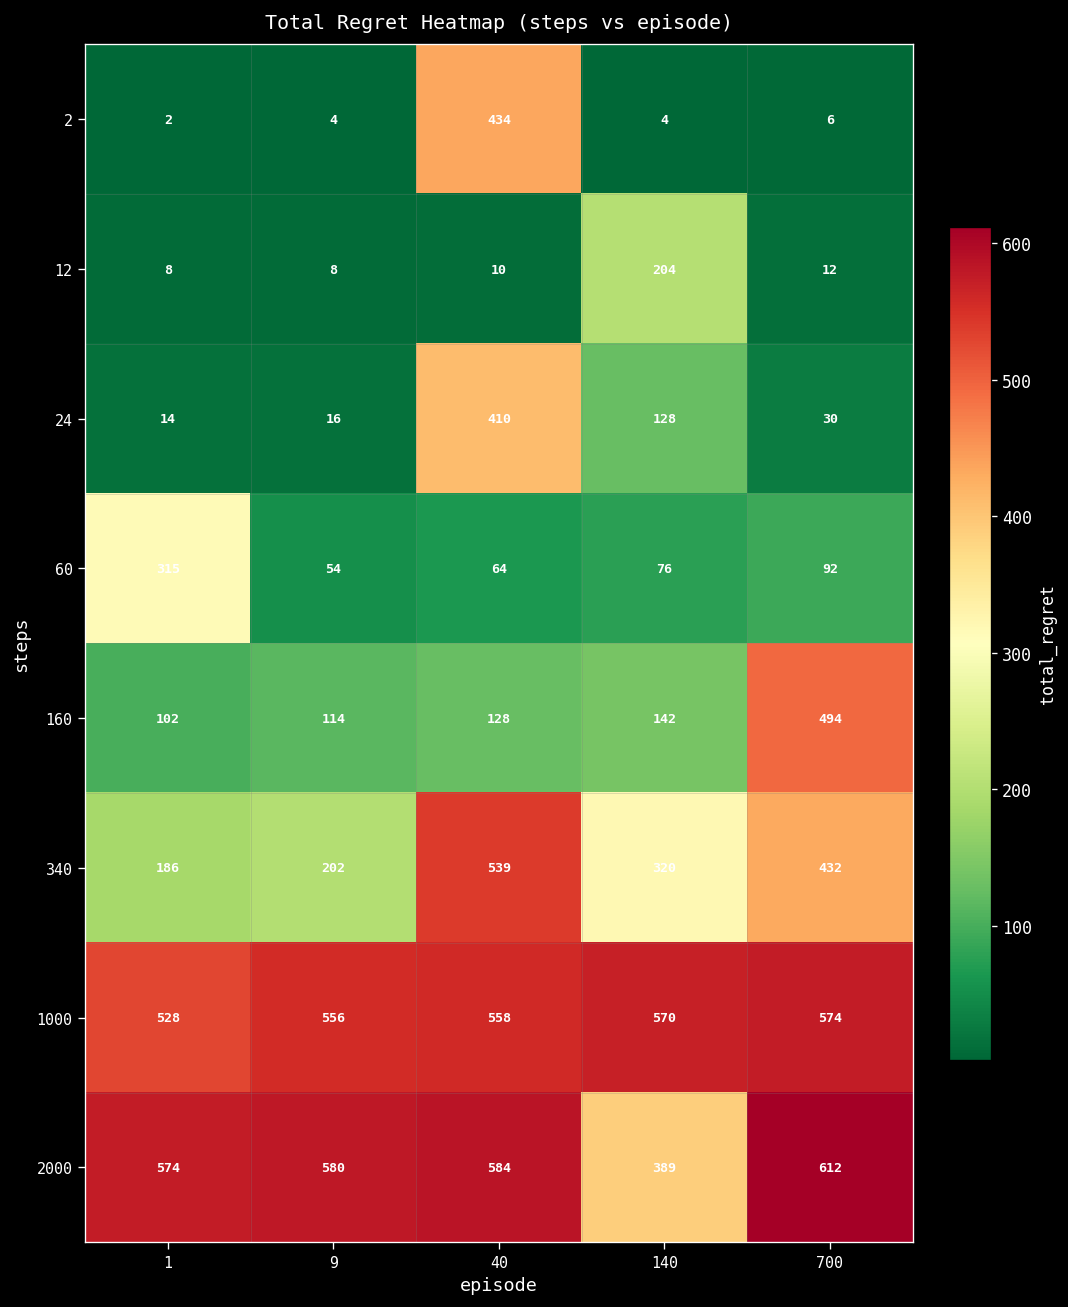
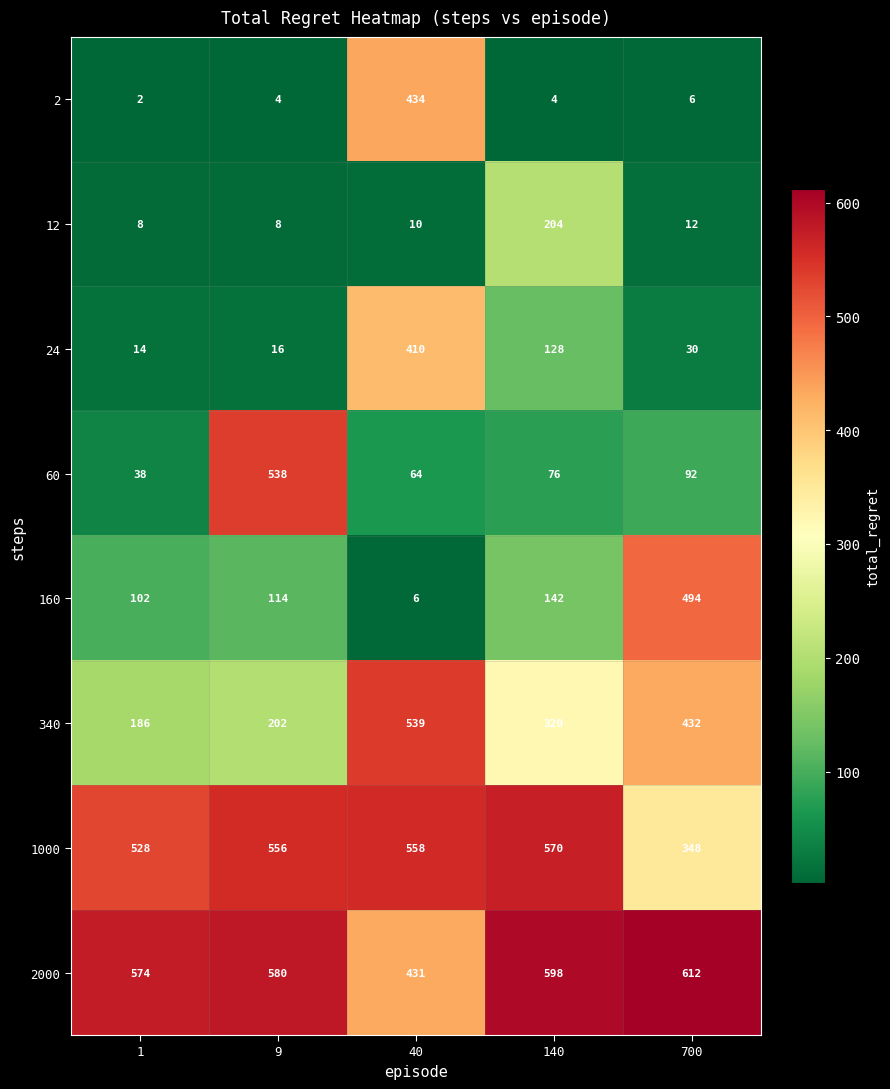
  {
    "2": {
      "1": 2,
      "9": 4,
      "40": 434,
      "140": 4,
      "700": 6
    },
    "12": {
      "1": 8,
      "9": 8,
      "40": 10,
      "140": 204,
      "700": 12
    },
    "24": {
      "1": 14,
      "9": 16,
      "40": 410,
      "140": 128,
      "700": 30
    },
    "60": {
-     "1": 315,
-     "9": 54,
+     "1": 38,
+     "9": 538,
      "40": 64,
      "140": 76,
      "700": 92
    },
    "160": {
      "1": 102,
      "9": 114,
-     "40": 128,
+     "40": 6,
      "140": 142,
      "700": 494
    },
    "340": {
      "1": 186,
      "9": 202,
      "40": 539,
      "140": 320,
      "700": 432
    },
    "1000": {
      "1": 528,
      "9": 556,
      "40": 558,
      "140": 570,
-     "700": 574
+     "700": 348
    },
    "2000": {
      "1": 574,
      "9": 580,
-     "40": 584,
-     "140": 389,
+     "40": 431,
+     "140": 598,
      "700": 612
    }
  }
